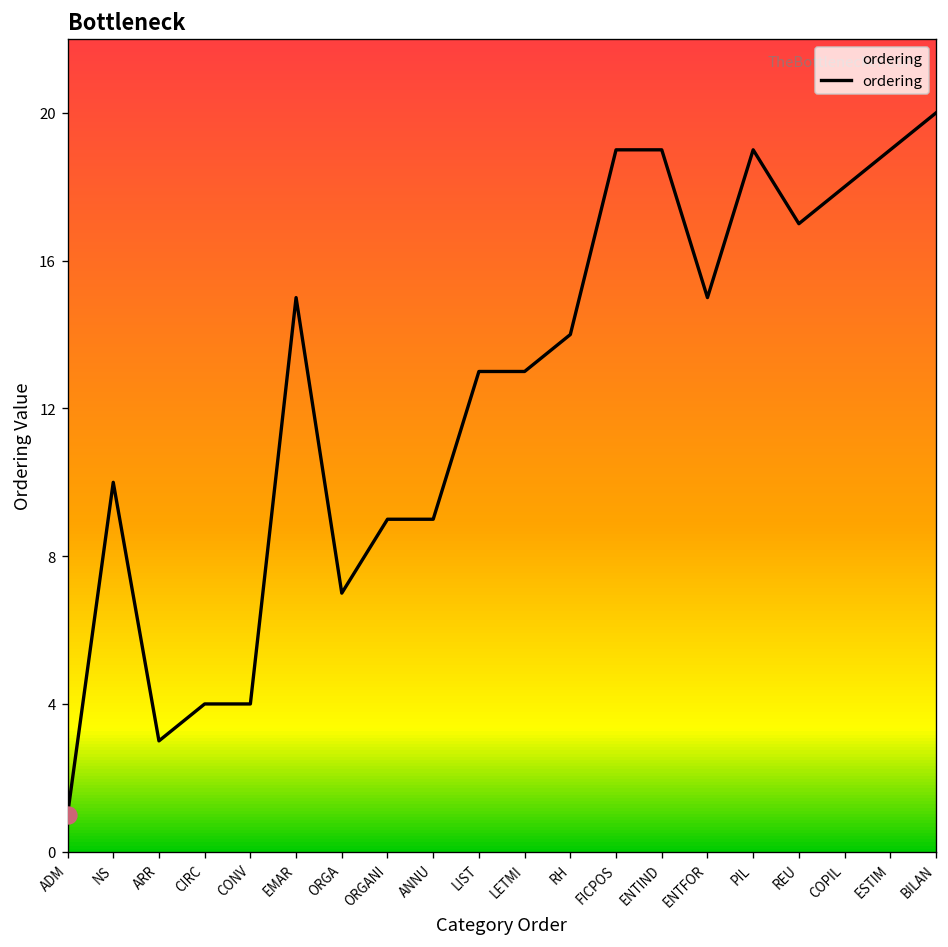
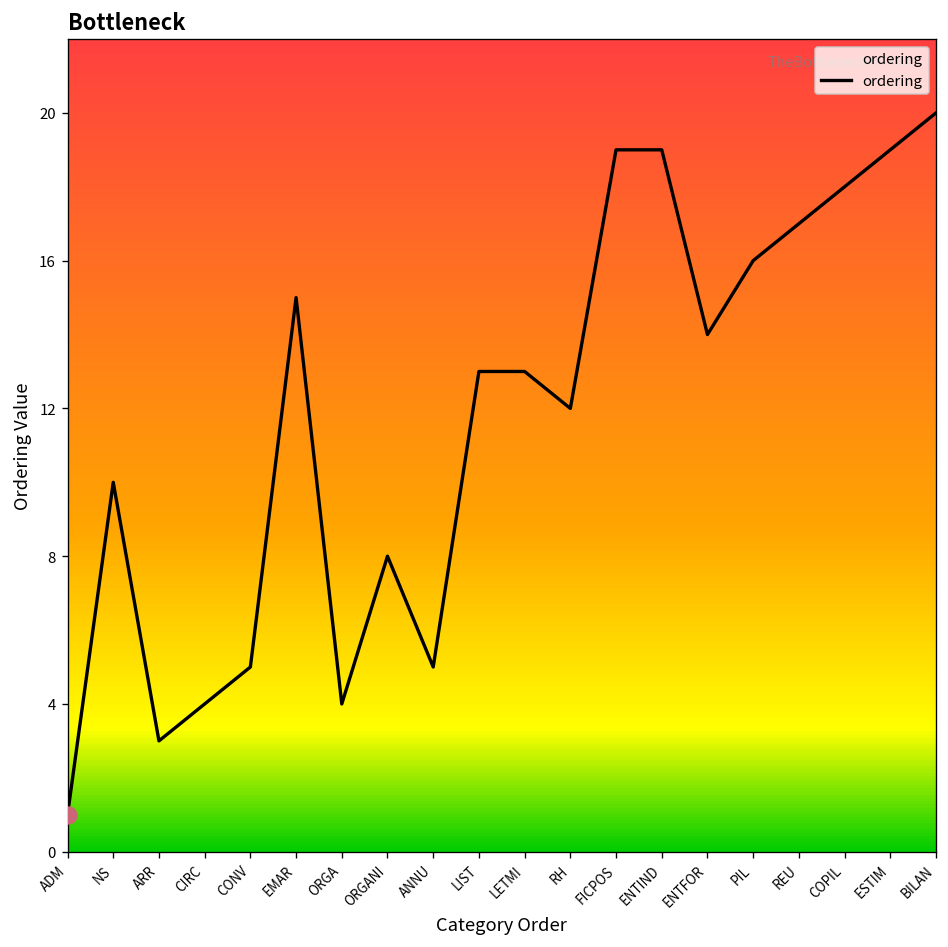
  {
    "ordering": {
      "NS": 10,
      "ARR": 3,
      "CIRC": 4,
-     "CONV": 4,
+     "CONV": 5,
      "EMAR": 15,
-     "ORGA": 7,
-     "ORGANI": 9,
-     "ANNU": 9,
+     "ORGA": 4,
+     "ORGANI": 8,
+     "ANNU": 5,
      "LIST": 13,
      "LETMI": 13,
-     "RH": 14,
+     "RH": 12,
      "FICPOS": 19,
      "ENTIND": 19,
-     "ENTFOR": 15,
-     "PIL": 19,
+     "ENTFOR": 14,
+     "PIL": 16,
      "REU": 17,
      "COPIL": 18,
      "ESTIM": 19,
      "BILAN": 20
    }
  }
